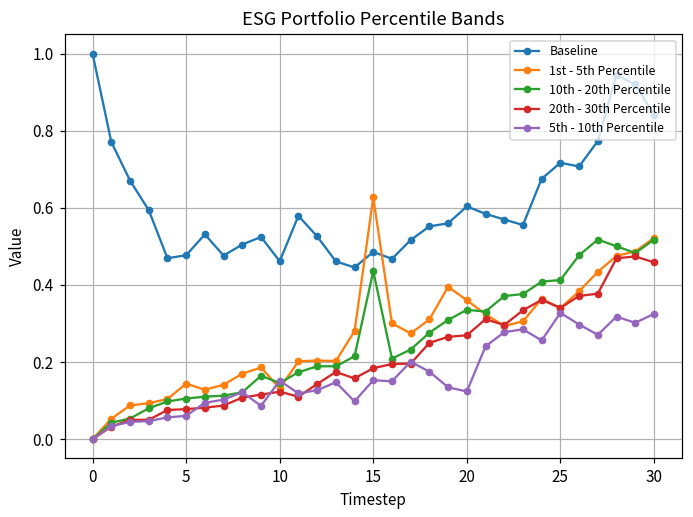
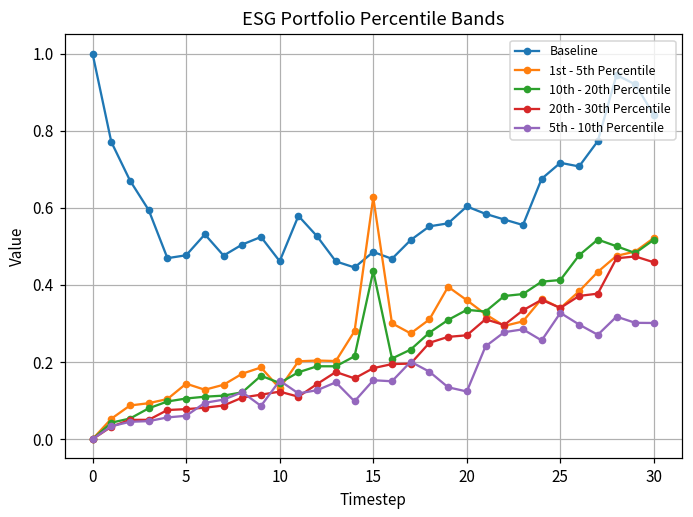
  {
    "Baseline": {
      "0": 1.00,
      "5": 0.48,
      "10": 0.46,
      "15": 0.49,
      "20": 0.60,
      "25": 0.72
    },
    "1st - 5th Percentile": {
      "5": 0.14,
      "10": 0.13,
      "15": 0.63,
      "20": 0.36
    },
    "10th - 20th Percentile": {
      "5": 0.11,
      "15": 0.44,
      "20": 0.34,
      "25": 0.41
    },
    "20th - 30th Percentile": {
      "5": 0.08,
      "10": 0.12,
      "15": 0.18,
      "20": 0.27,
      "30": 0.46
    },
    "5th - 10th Percentile": {
      "5": 0.06,
      "15": 0.15,
      "20": 0.12,
      "25": 0.33,
-     "30": 0.32
+     "30": 0.30
    }
  }
